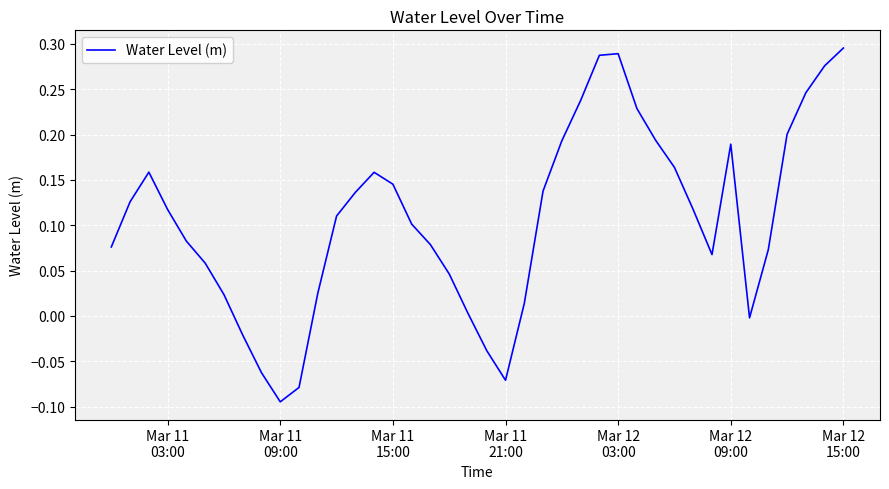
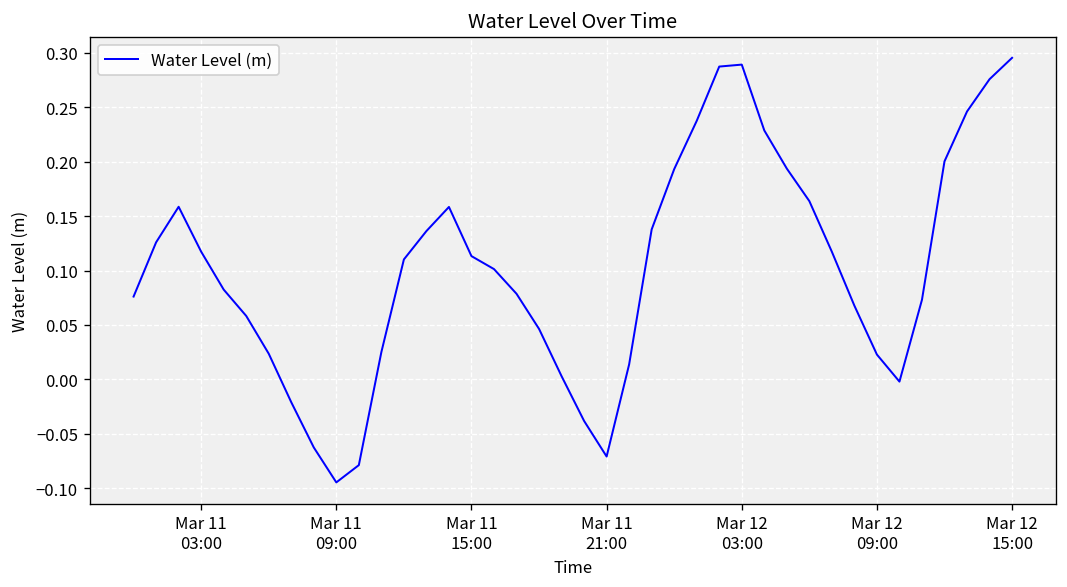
  {
    "Mar 11 03:00": 0.12,
    "Mar 11 09:00": -0.09,
-   "Mar 11 15:00": 0.15,
+   "Mar 11 15:00": 0.11,
    "Mar 11 21:00": -0.07,
    "Mar 12 03:00": 0.29,
-   "Mar 12 09:00": 0.19,
+   "Mar 12 09:00": 0.02,
    "Mar 12 15:00": 0.30
  }
